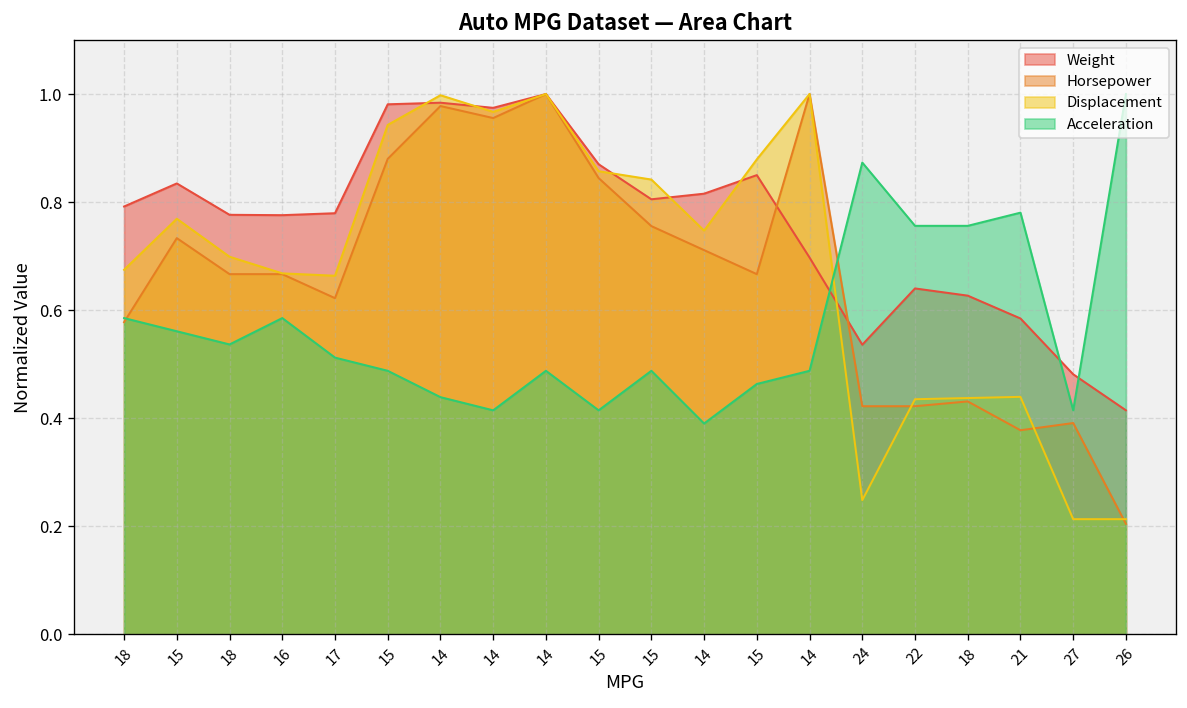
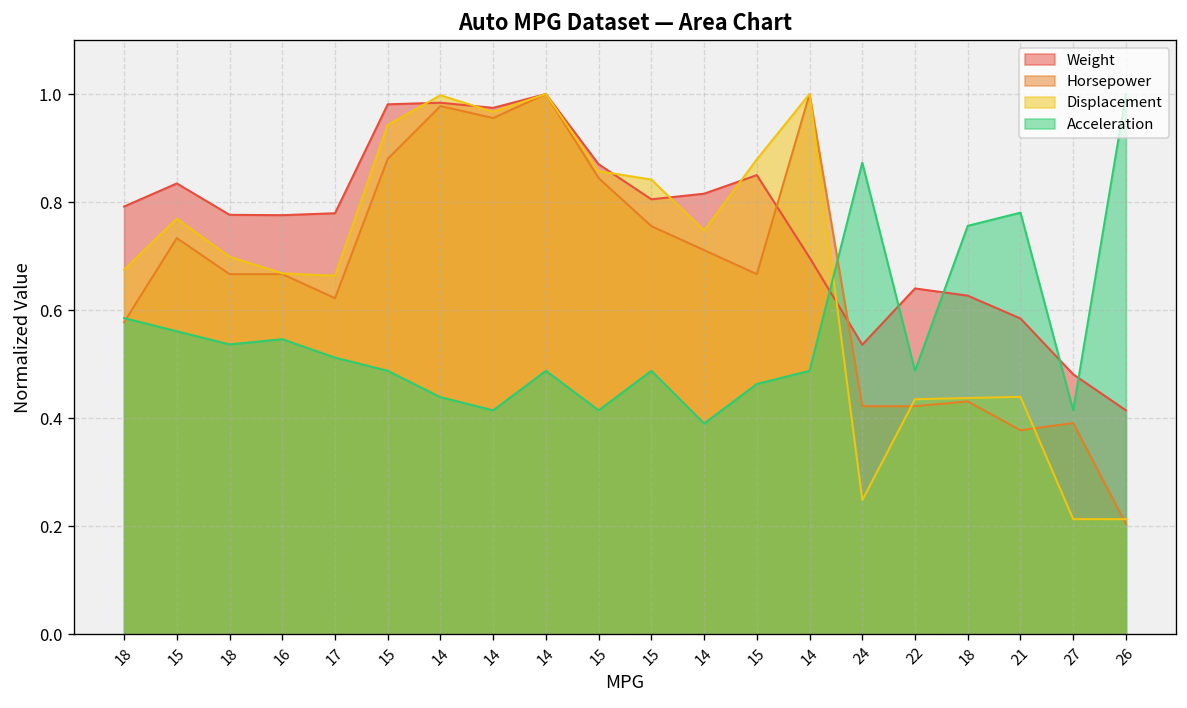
  {
    "Acceleration": {
-     "16": 0.59,
+     "16": 0.55,
      "17": 0.51,
      "24": 0.87,
-     "22": 0.76,
+     "22": 0.49,
      "21": 0.78,
      "27": 0.41
    }
  }
